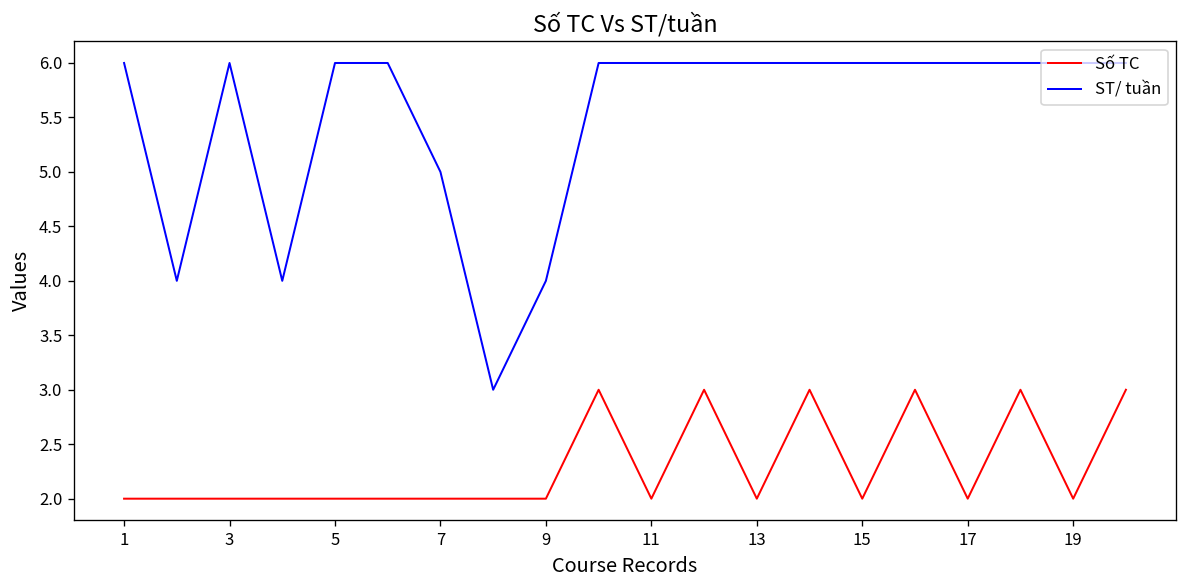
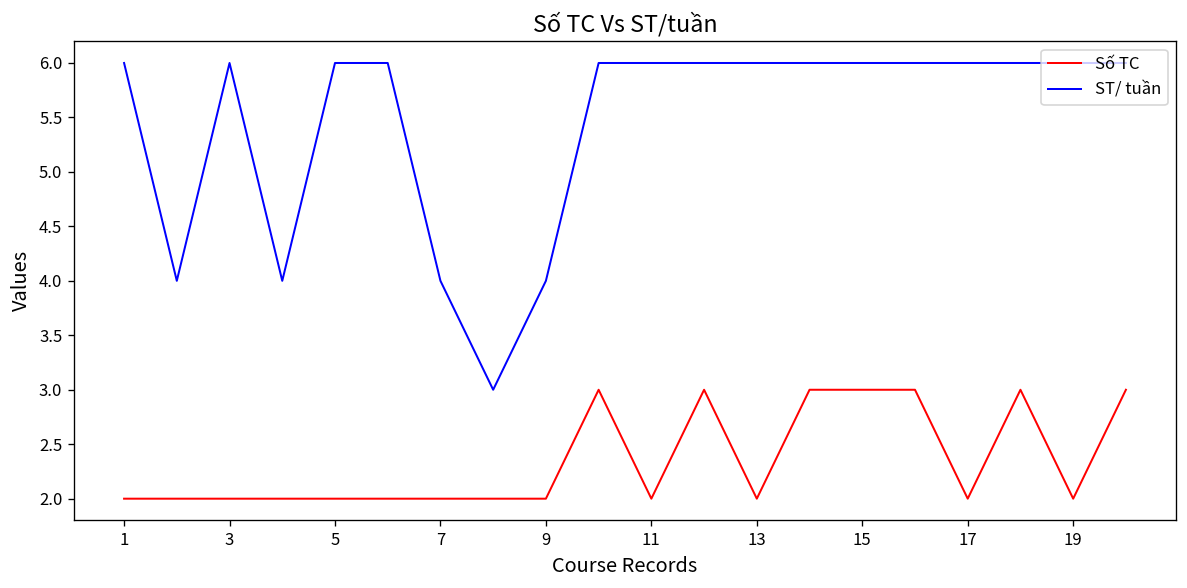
  {
    "Số TC": {
      "1": 2,
      "3": 2,
      "5": 2,
      "7": 2,
      "9": 2,
      "11": 2,
      "13": 2,
-     "15": 2,
+     "15": 3,
      "17": 2,
      "19": 2
    },
    "ST/ tuần": {
      "1": 6,
      "3": 6,
      "5": 6,
-     "7": 5,
+     "7": 4,
      "9": 4,
      "11": 6,
      "13": 6,
      "15": 6,
      "17": 6
    }
  }
